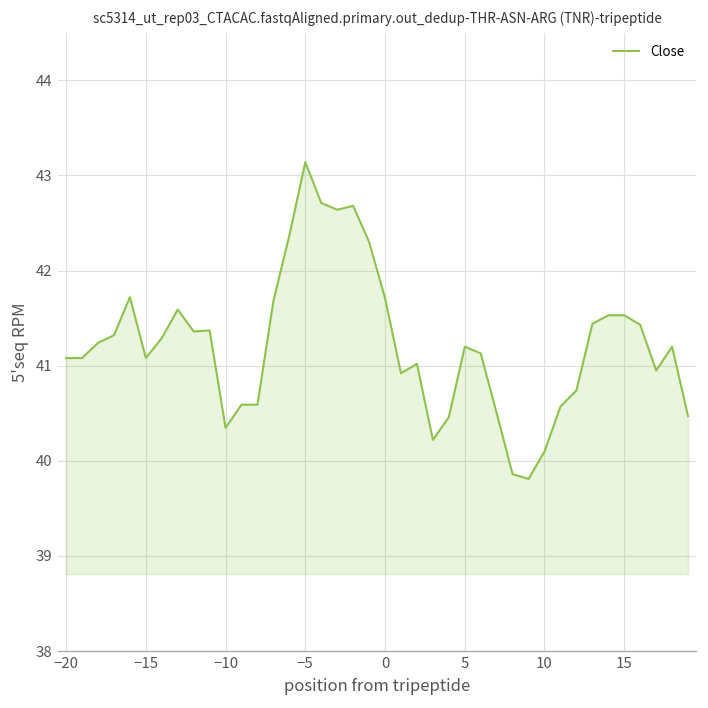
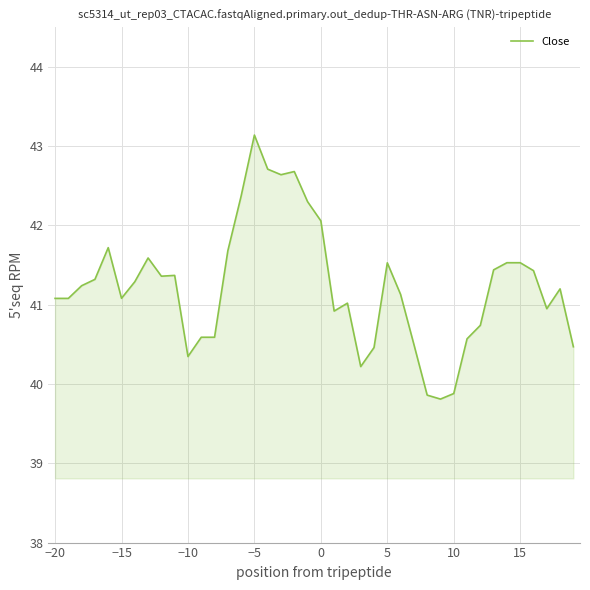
  {
    "−20": 41.1,
    "−15": 41.1,
    "−10": 40.3,
    "−5": 43.1,
-   "0": 41.7,
-   "5": 41.2,
-   "10": 40.1,
+   "0": 42.1,
+   "5": 41.5,
+   "10": 39.9,
    "15": 41.5
  }
